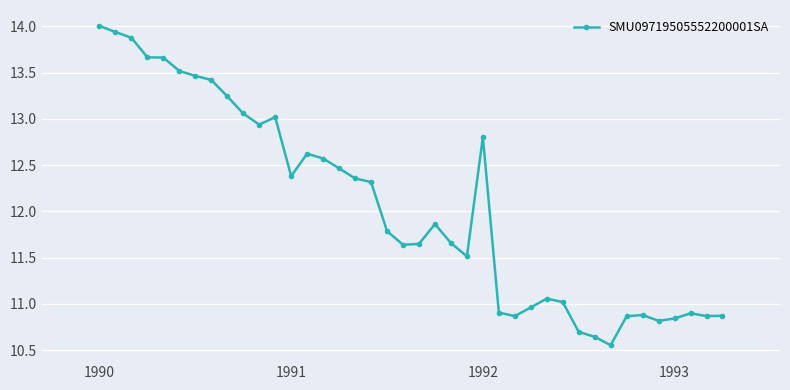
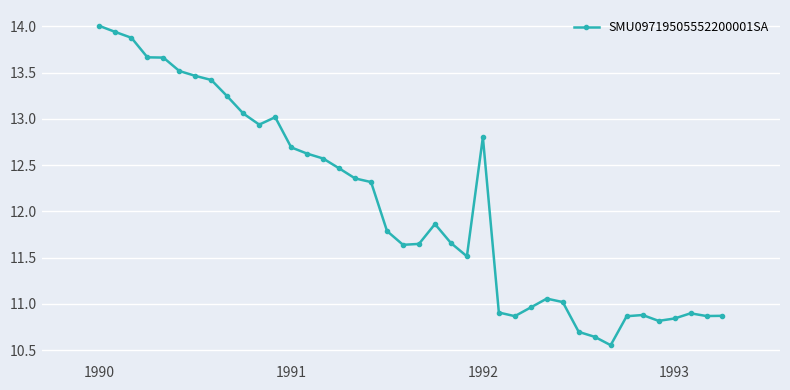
  {
    "1990": 14.0,
-   "1991": 12.4,
+   "1991": 12.7,
    "1992": 12.8,
    "1993": 10.8
  }
